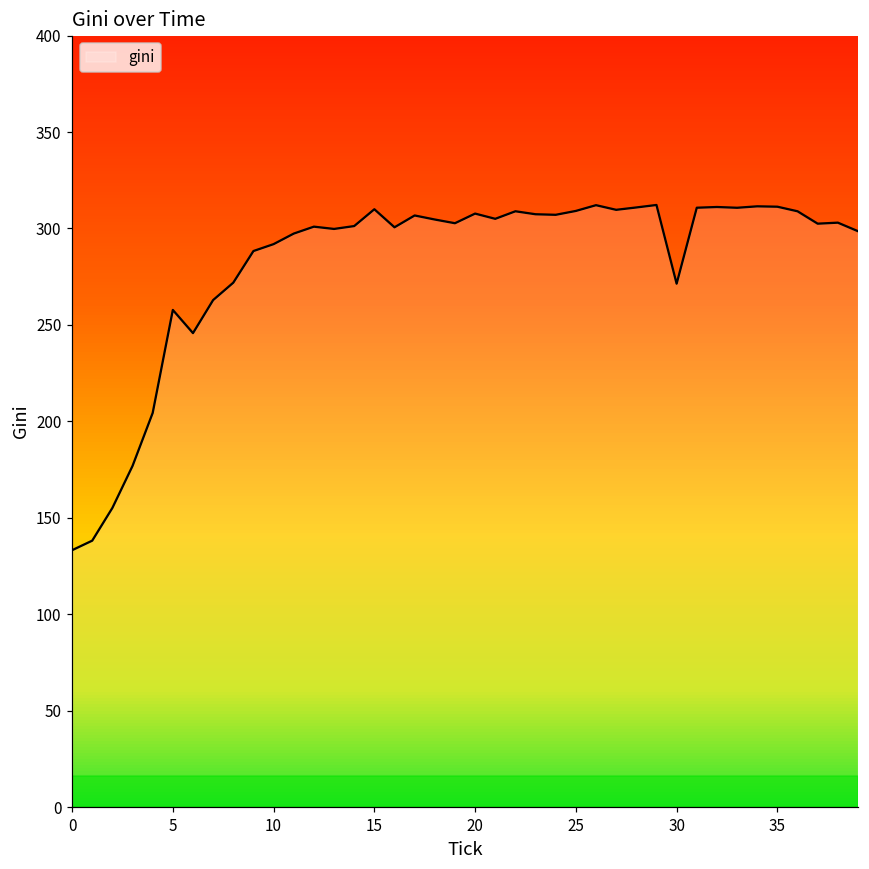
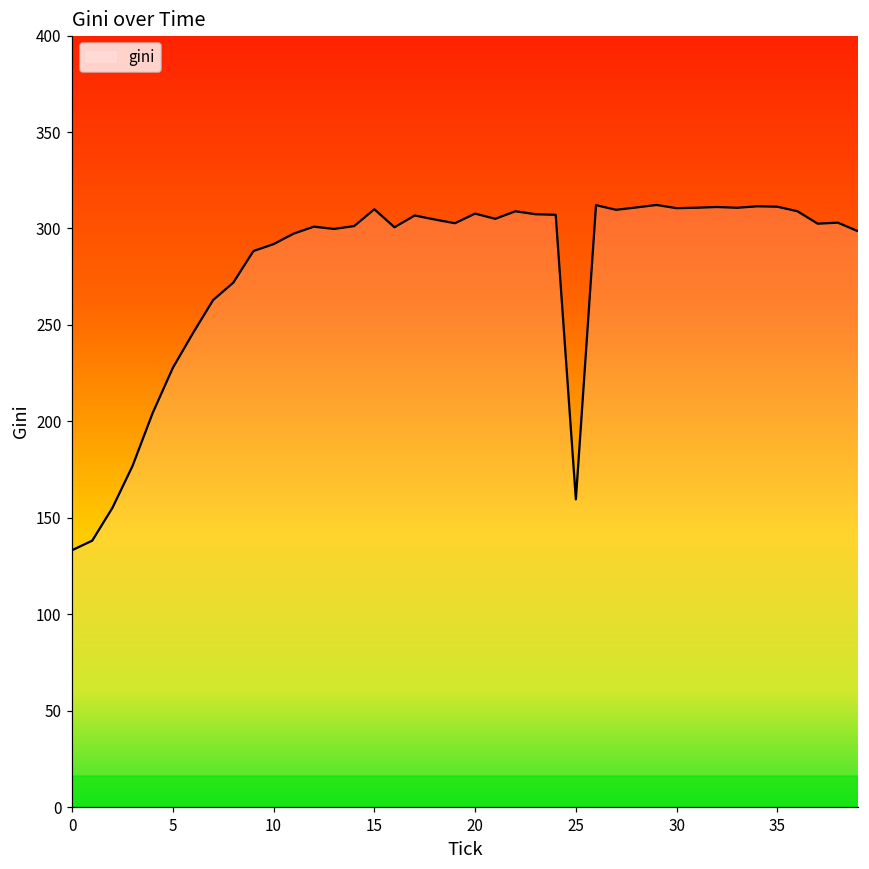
  {
    "0": 133,
-   "5": 258,
+   "5": 228,
    "10": 292,
    "15": 310,
    "20": 308,
-   "25": 309,
-   "30": 271,
+   "25": 160,
+   "30": 311,
    "35": 311
  }
